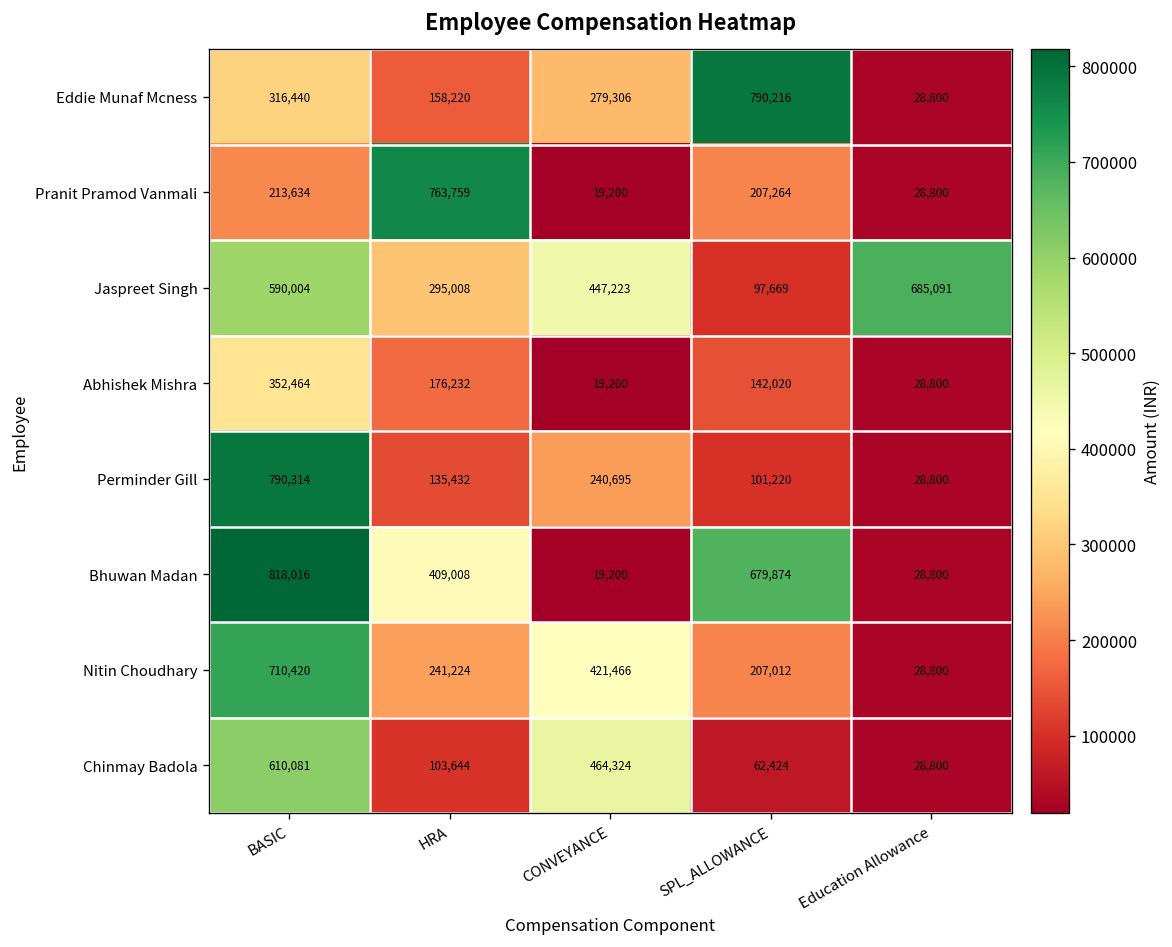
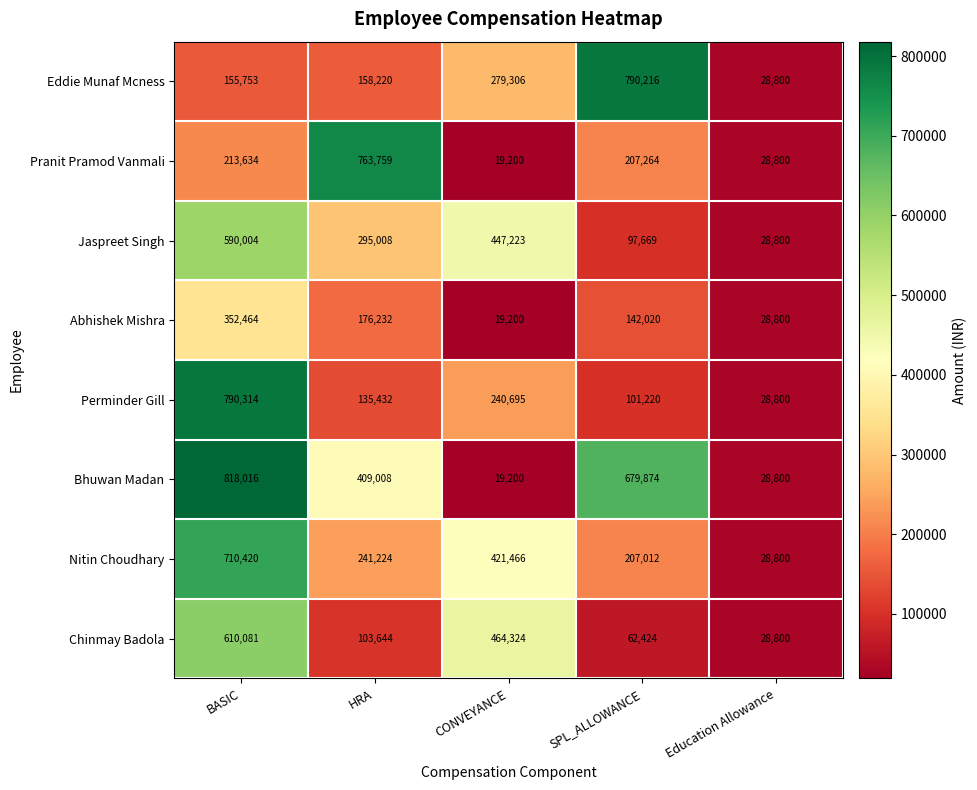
  {
    "Eddie Munaf Mcness": {
-     "BASIC": "316,440",
+     "BASIC": "155,753",
      "HRA": "158,220",
      "CONVEYANCE": "279,306",
      "SPL_ALLOWANCE": "790,216",
      "Education Allowance": "28,800"
    },
    "Pranit Pramod Vanmali": {
      "BASIC": "213,634",
      "HRA": "763,759",
      "CONVEYANCE": "19,200",
      "SPL_ALLOWANCE": "207,264",
      "Education Allowance": "28,800"
    },
    "Jaspreet Singh": {
      "BASIC": "590,004",
      "HRA": "295,008",
      "CONVEYANCE": "447,223",
      "SPL_ALLOWANCE": "97,669",
-     "Education Allowance": "685,091"
+     "Education Allowance": "28,800"
    },
    "Abhishek Mishra": {
      "BASIC": "352,464",
      "HRA": "176,232",
      "CONVEYANCE": "19,200",
      "SPL_ALLOWANCE": "142,020",
      "Education Allowance": "28,800"
    },
    "Perminder Gill": {
      "BASIC": "790,314",
      "HRA": "135,432",
      "CONVEYANCE": "240,695",
      "SPL_ALLOWANCE": "101,220",
      "Education Allowance": "28,800"
    },
    "Bhuwan Madan": {
      "BASIC": "818,016",
      "HRA": "409,008",
      "CONVEYANCE": "19,200",
      "SPL_ALLOWANCE": "679,874",
      "Education Allowance": "28,800"
    },
    "Nitin Choudhary": {
      "BASIC": "710,420",
      "HRA": "241,224",
      "CONVEYANCE": "421,466",
      "SPL_ALLOWANCE": "207,012",
      "Education Allowance": "28,800"
    },
    "Chinmay Badola": {
      "BASIC": "610,081",
      "HRA": "103,644",
      "CONVEYANCE": "464,324",
      "SPL_ALLOWANCE": "62,424",
      "Education Allowance": "28,800"
    }
  }
